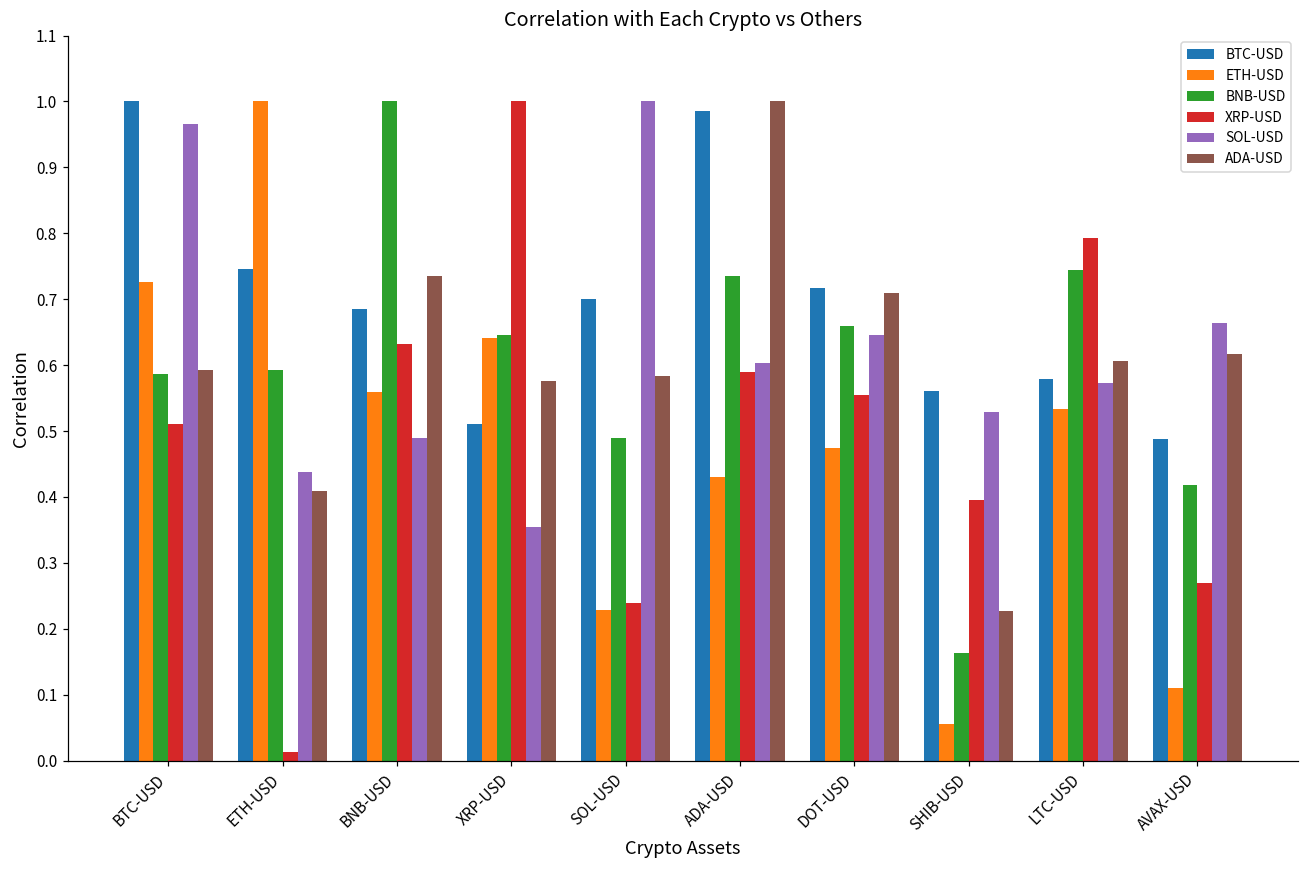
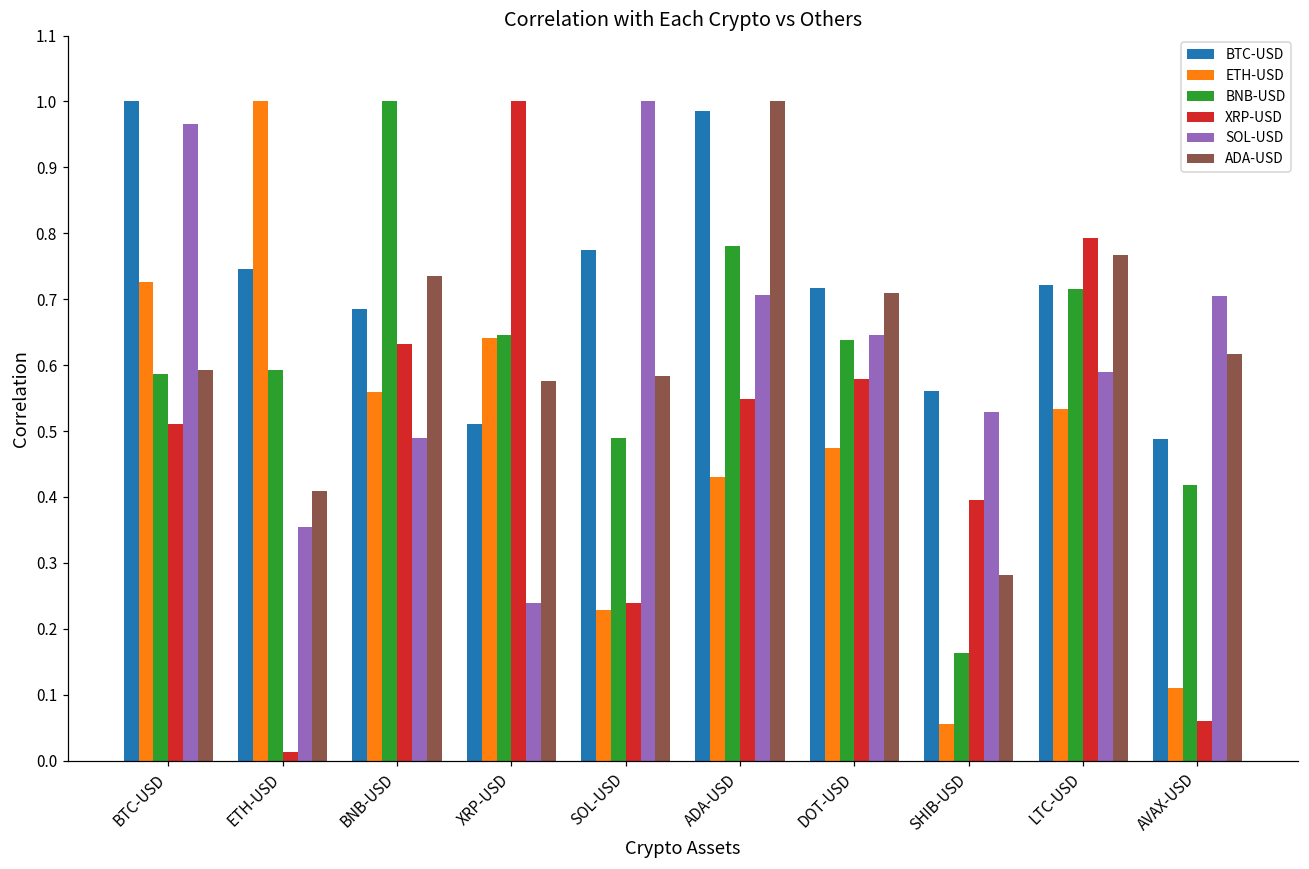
  {
    "BTC-USD": {
      "BTC-USD": 1.00,
      "ETH-USD": 0.75,
      "BNB-USD": 0.68,
      "XRP-USD": 0.51,
-     "SOL-USD": 0.70,
+     "SOL-USD": 0.77,
      "ADA-USD": 0.99,
      "DOT-USD": 0.72,
      "SHIB-USD": 0.56,
-     "LTC-USD": 0.58,
+     "LTC-USD": 0.72,
      "AVAX-USD": 0.49
    },
    "ETH-USD": {
      "BTC-USD": 0.73,
      "ETH-USD": 1.00,
      "BNB-USD": 0.56,
      "XRP-USD": 0.64,
      "SOL-USD": 0.23,
      "ADA-USD": 0.43,
      "DOT-USD": 0.47,
      "SHIB-USD": 0.05,
      "LTC-USD": 0.53,
      "AVAX-USD": 0.11
    },
    "BNB-USD": {
      "BTC-USD": 0.59,
      "ETH-USD": 0.59,
      "BNB-USD": 1.00,
      "XRP-USD": 0.65,
      "SOL-USD": 0.49,
-     "ADA-USD": 0.74,
-     "DOT-USD": 0.66,
+     "ADA-USD": 0.78,
+     "DOT-USD": 0.64,
      "SHIB-USD": 0.16,
-     "LTC-USD": 0.74,
+     "LTC-USD": 0.72,
      "AVAX-USD": 0.42
    },
    "XRP-USD": {
      "BTC-USD": 0.51,
      "ETH-USD": 0.01,
      "BNB-USD": 0.63,
      "XRP-USD": 1.00,
      "SOL-USD": 0.24,
-     "ADA-USD": 0.59,
-     "DOT-USD": 0.56,
+     "ADA-USD": 0.55,
+     "DOT-USD": 0.58,
      "SHIB-USD": 0.39,
      "LTC-USD": 0.79,
-     "AVAX-USD": 0.27
+     "AVAX-USD": 0.06
    },
    "SOL-USD": {
      "BTC-USD": 0.97,
-     "ETH-USD": 0.44,
+     "ETH-USD": 0.35,
      "BNB-USD": 0.49,
-     "XRP-USD": 0.35,
+     "XRP-USD": 0.24,
      "SOL-USD": 1.00,
-     "ADA-USD": 0.60,
+     "ADA-USD": 0.71,
      "DOT-USD": 0.65,
      "SHIB-USD": 0.53,
-     "LTC-USD": 0.57,
-     "AVAX-USD": 0.66
+     "LTC-USD": 0.59,
+     "AVAX-USD": 0.70
    },
    "ADA-USD": {
      "BTC-USD": 0.59,
      "ETH-USD": 0.41,
      "BNB-USD": 0.74,
      "XRP-USD": 0.58,
      "SOL-USD": 0.58,
      "ADA-USD": 1.00,
      "DOT-USD": 0.71,
-     "SHIB-USD": 0.23,
-     "LTC-USD": 0.61,
+     "SHIB-USD": 0.28,
+     "LTC-USD": 0.77,
      "AVAX-USD": 0.62
    }
  }
